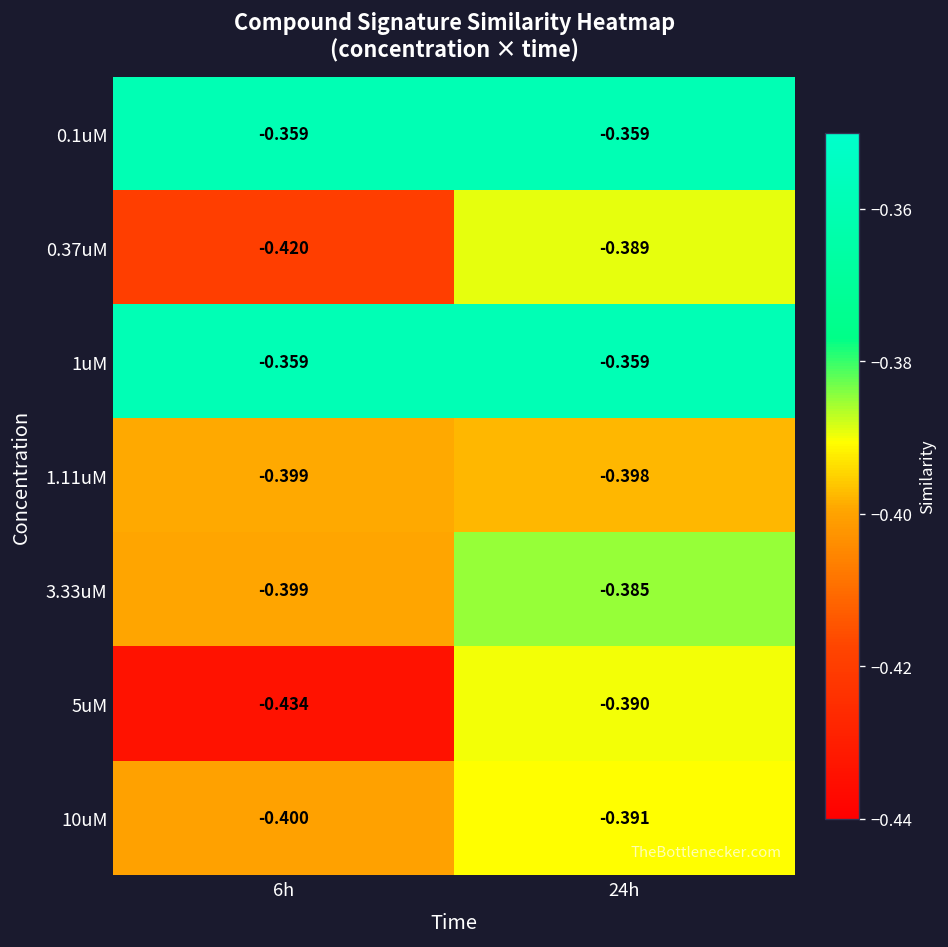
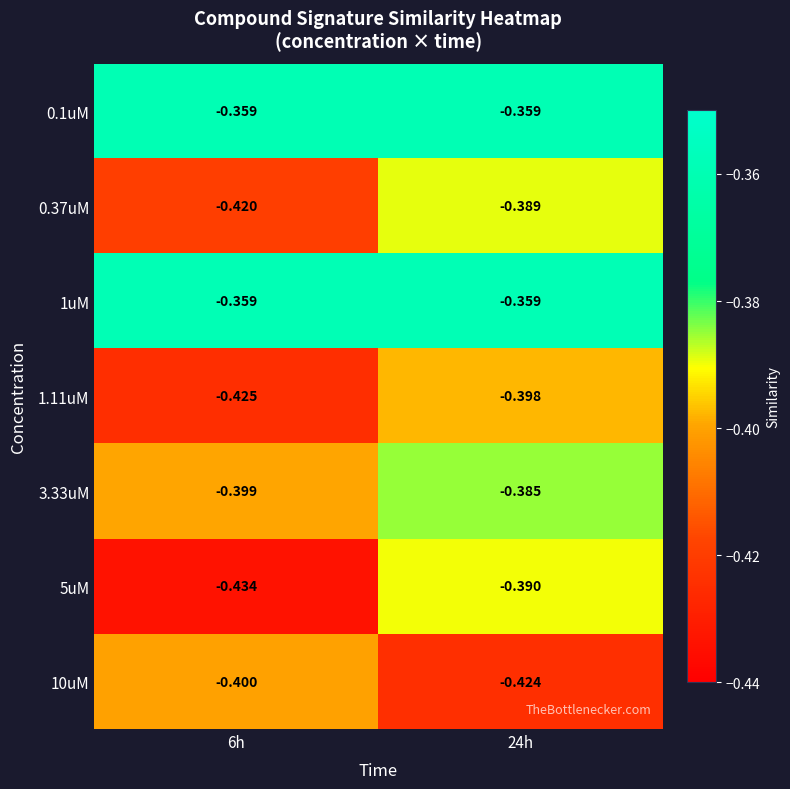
  {
    "0.1uM": {
      "6h": -0.359,
      "24h": -0.359
    },
    "0.37uM": {
      "6h": -0.420,
      "24h": -0.389
    },
    "1uM": {
      "6h": -0.359,
      "24h": -0.359
    },
    "1.11uM": {
-     "6h": -0.399,
+     "6h": -0.425,
      "24h": -0.398
    },
    "3.33uM": {
      "6h": -0.399,
      "24h": -0.385
    },
    "5uM": {
      "6h": -0.434,
      "24h": -0.390
    },
    "10uM": {
      "6h": -0.400,
-     "24h": -0.391
+     "24h": -0.424
    }
  }
